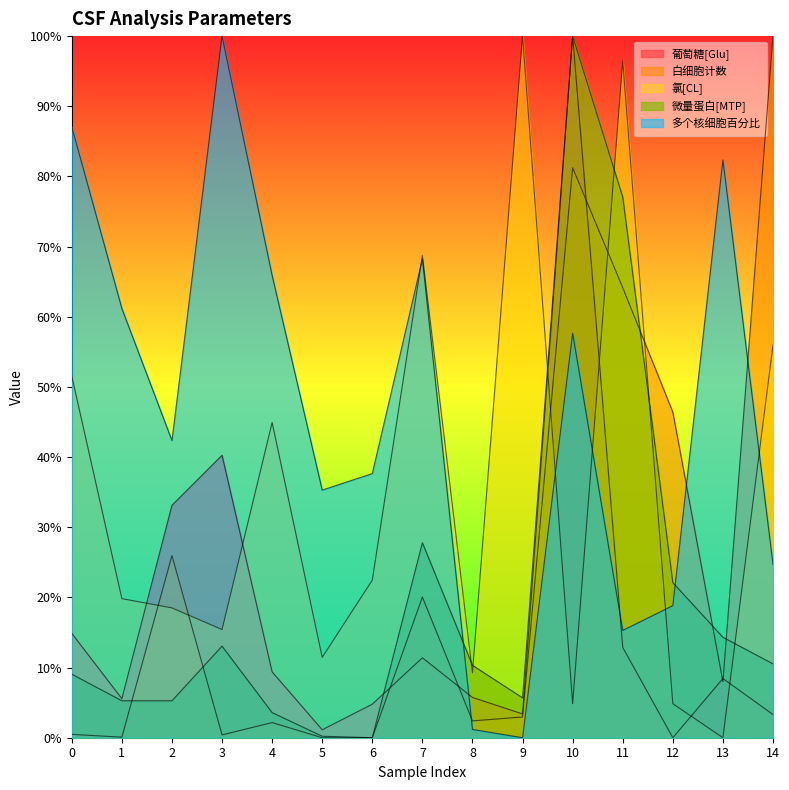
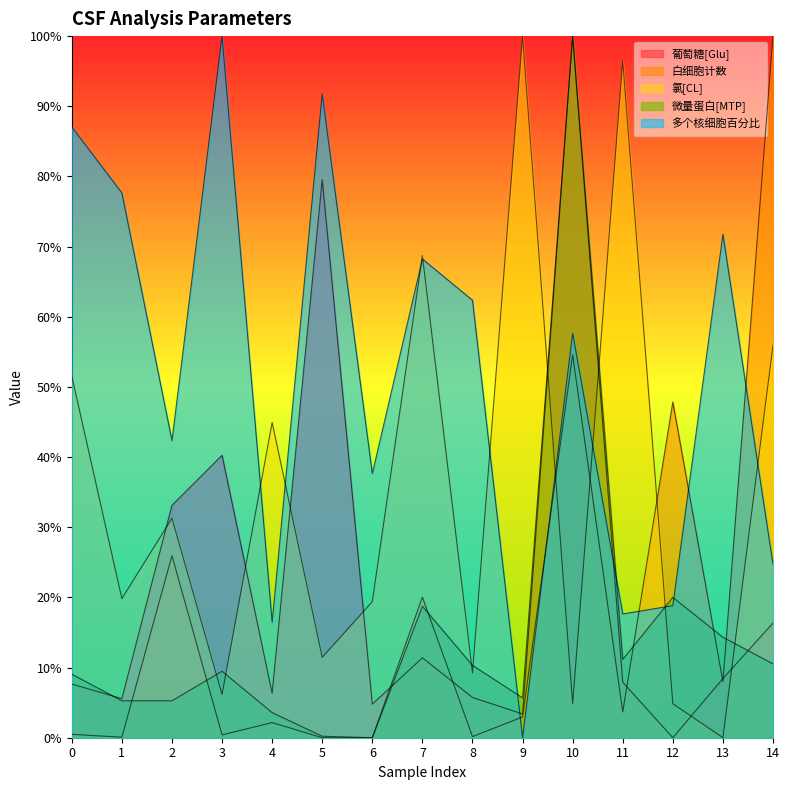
  {
    "葡萄糖[Glu]": {
-     "0": "15%",
+     "0": "8%",
      "2": "33%",
      "3": "40%",
-     "4": "9%",
-     "5": "1%",
+     "4": "6%",
+     "5": "80%",
      "6": "5%",
      "7": "11%",
      "8": "6%",
      "9": "3%",
-     "11": "13%",
+     "11": "8%",
      "12": "0%",
      "13": "8%",
-     "14": "3%"
+     "14": "16%"
    },
    "白细胞计数": {
      "0": "0%",
      "1": "0%",
      "2": "26%",
      "3": "0%",
      "4": "2%",
      "7": "20%",
-     "8": "2%",
+     "8": "0%",
      "9": "3%",
-     "10": "81%",
-     "11": "64%",
-     "12": "46%",
+     "10": "55%",
+     "11": "4%",
+     "12": "48%",
      "13": "8%",
      "14": "100%"
    },
    "氯[CL]": {
      "0": "52%",
      "1": "20%",
-     "2": "19%",
-     "3": "15%",
+     "2": "31%",
+     "3": "6%",
      "4": "45%",
      "5": "11%",
-     "6": "22%",
+     "6": "19%",
      "7": "69%",
      "8": "9%",
      "9": "100%",
      "10": "5%",
      "11": "96%",
      "12": "5%",
      "13": "0%",
      "14": "56%"
    },
    "微量蛋白[MTP]": {
      "0": "9%",
      "2": "5%",
-     "3": "13%",
+     "3": "9%",
      "4": "4%",
-     "7": "28%",
+     "7": "19%",
      "8": "10%",
      "9": "6%",
-     "11": "77%",
-     "12": "22%",
+     "11": "11%",
+     "12": "20%",
      "13": "14%",
      "14": "11%"
    },
    "多个核细胞百分比": {
      "0": "87%",
-     "1": "61%",
+     "1": "78%",
      "2": "42%",
      "3": "100%",
-     "4": "66%",
-     "5": "35%",
+     "4": "16%",
+     "5": "92%",
      "6": "38%",
      "7": "68%",
-     "8": "1%",
+     "8": "62%",
      "9": "0%",
      "10": "58%",
-     "11": "15%",
+     "11": "18%",
      "12": "19%",
-     "13": "82%",
+     "13": "72%",
      "14": "25%"
    }
  }
